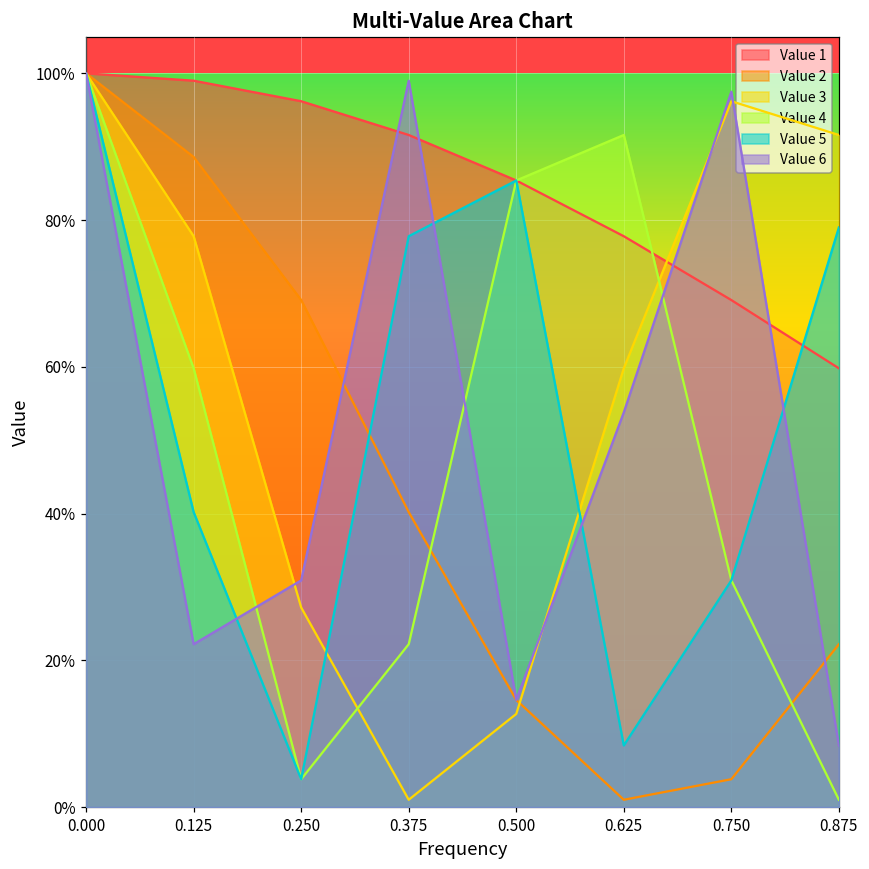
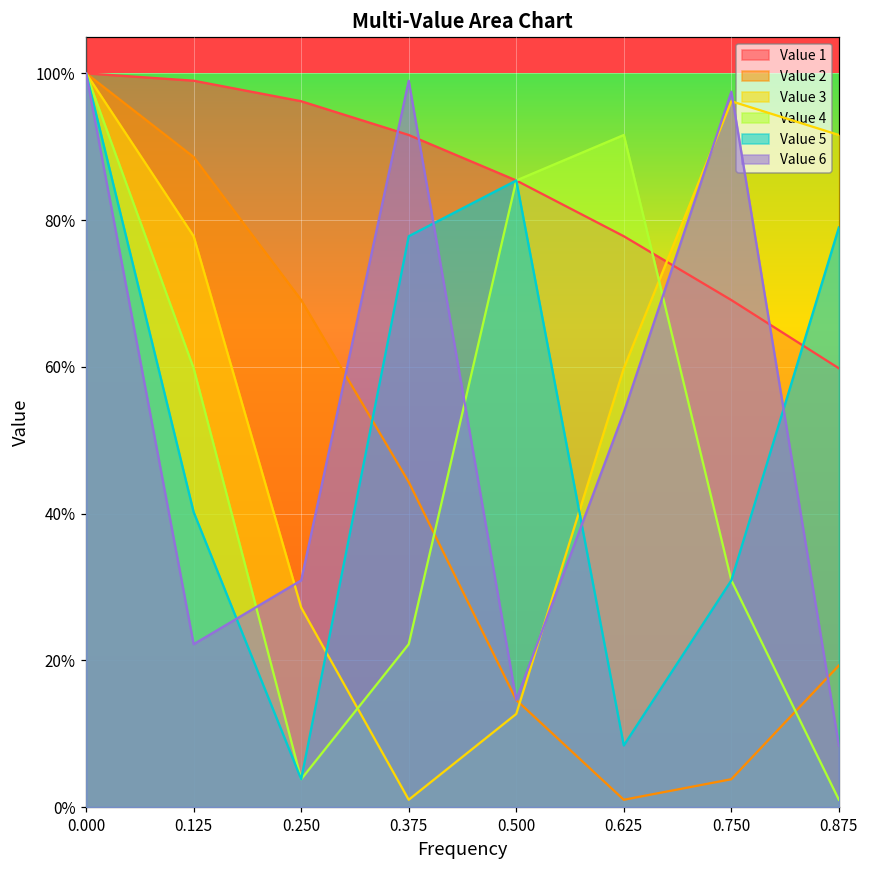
  {
    "Value 1": {
      "0.125": "99%",
      "0.250": "96%",
      "0.375": "92%",
      "0.625": "78%",
      "0.750": "69%",
      "0.875": "60%"
    },
    "Value 2": {
      "0.125": "89%",
      "0.250": "69%",
-     "0.375": "40%",
+     "0.375": "44%",
      "0.625": "1%",
      "0.750": "4%",
-     "0.875": "22%"
+     "0.875": "19%"
    },
    "Value 3": {
      "0.125": "78%",
      "0.250": "27%",
      "0.375": "1%",
      "0.500": "13%",
      "0.625": "60%",
      "0.750": "96%",
      "0.875": "92%"
    },
    "Value 4": {
      "0.125": "60%",
      "0.375": "22%",
      "0.625": "92%",
      "0.875": "1%"
    },
    "Value 5": {
      "0.125": "40%",
      "0.375": "78%",
      "0.625": "8%",
      "0.875": "79%"
    },
    "Value 6": {
      "0.125": "22%",
      "0.250": "31%",
      "0.375": "99%",
      "0.625": "54%",
      "0.750": "98%",
      "0.875": "8%"
    }
  }
